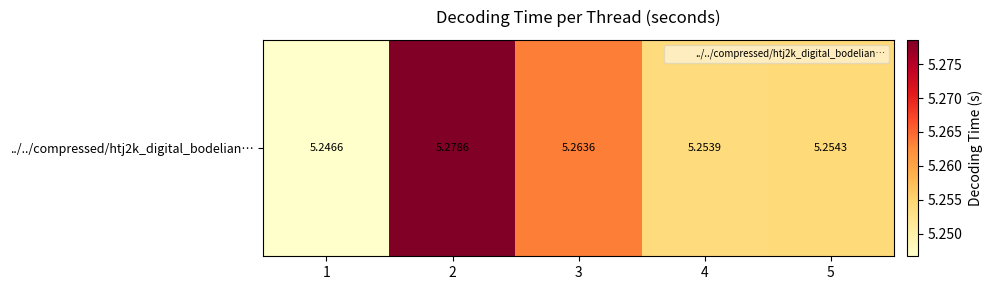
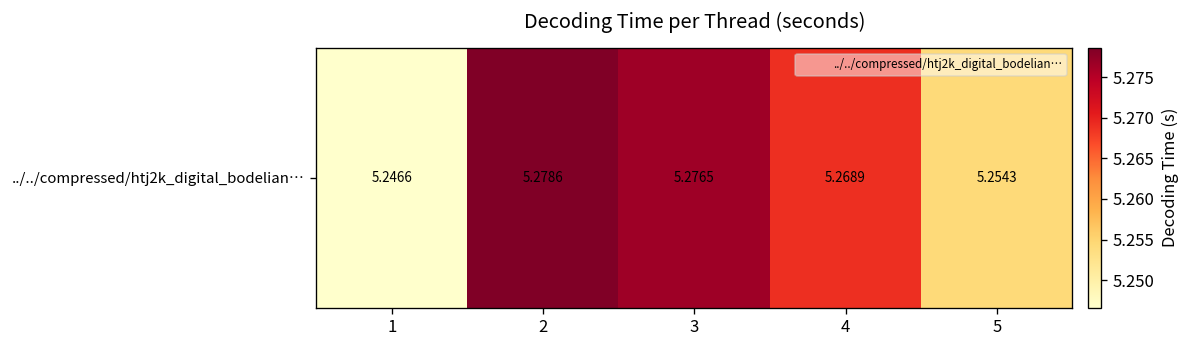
  {
    "../../compressed/htj2k_digital_bodelian…": {
      "1": 5.2466,
      "2": 5.2786,
-     "3": 5.2636,
-     "4": 5.2539,
+     "3": 5.2765,
+     "4": 5.2689,
      "5": 5.2543
    }
  }
